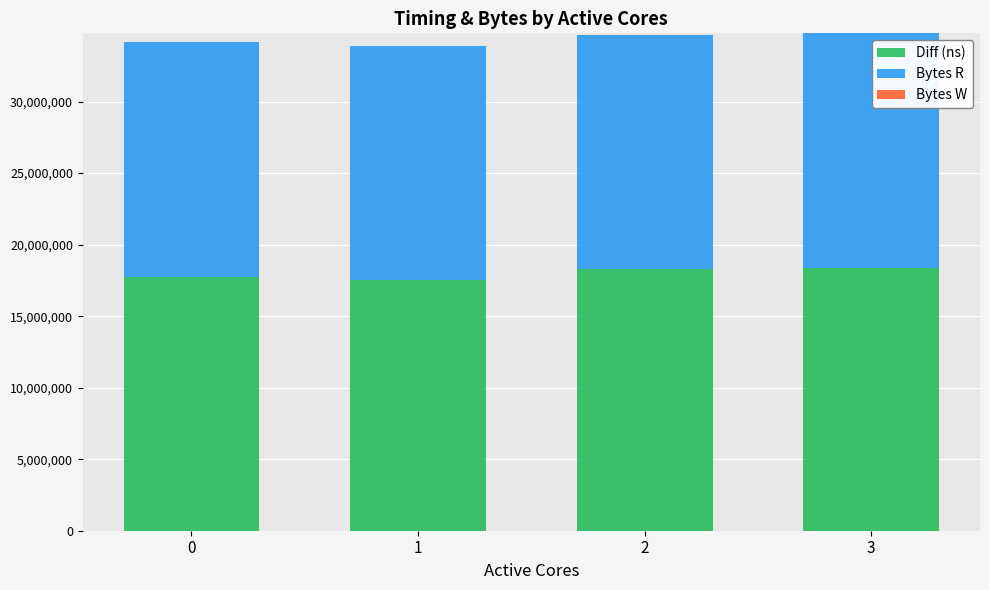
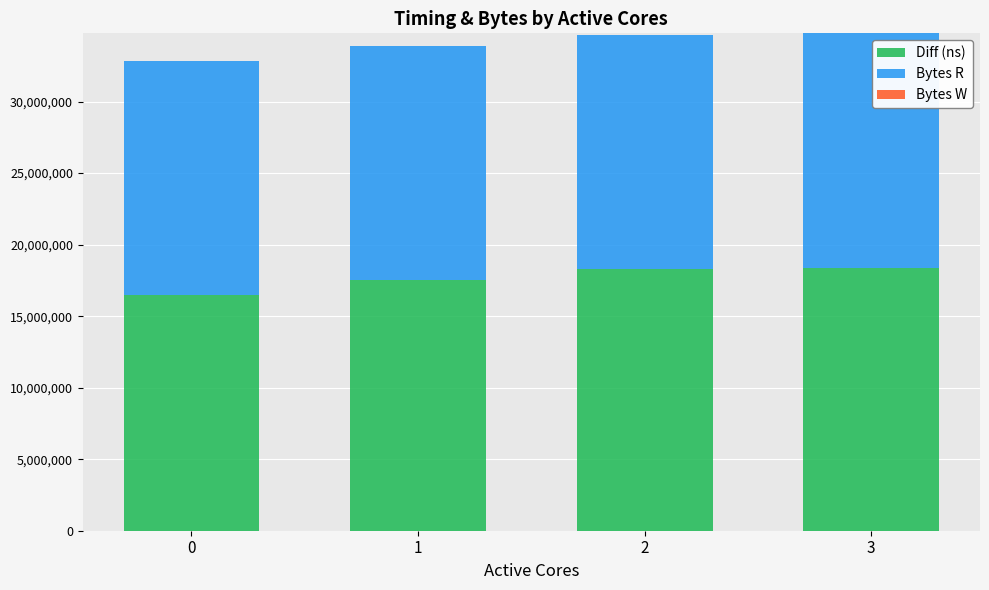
  {
    "Diff (ns)": {
-     "0": "17,800,000",
+     "0": "16,500,000",
      "1": "17,500,000",
      "2": "18,300,000",
      "3": "18,400,000"
    }
  }
